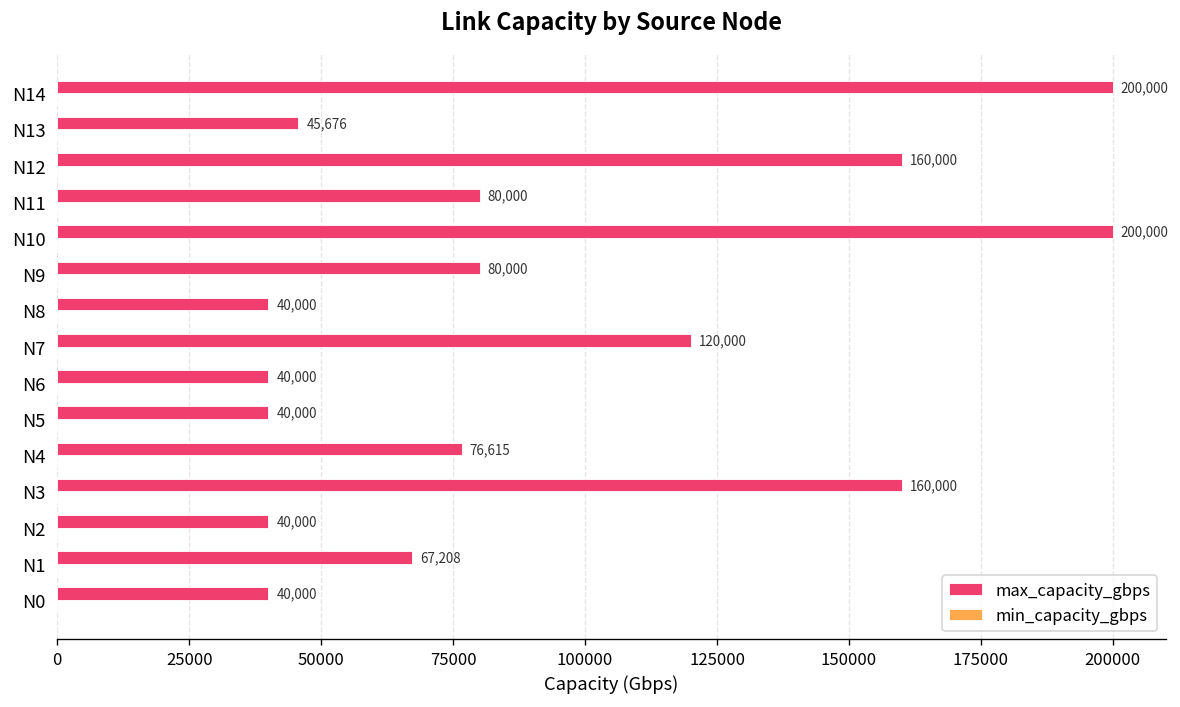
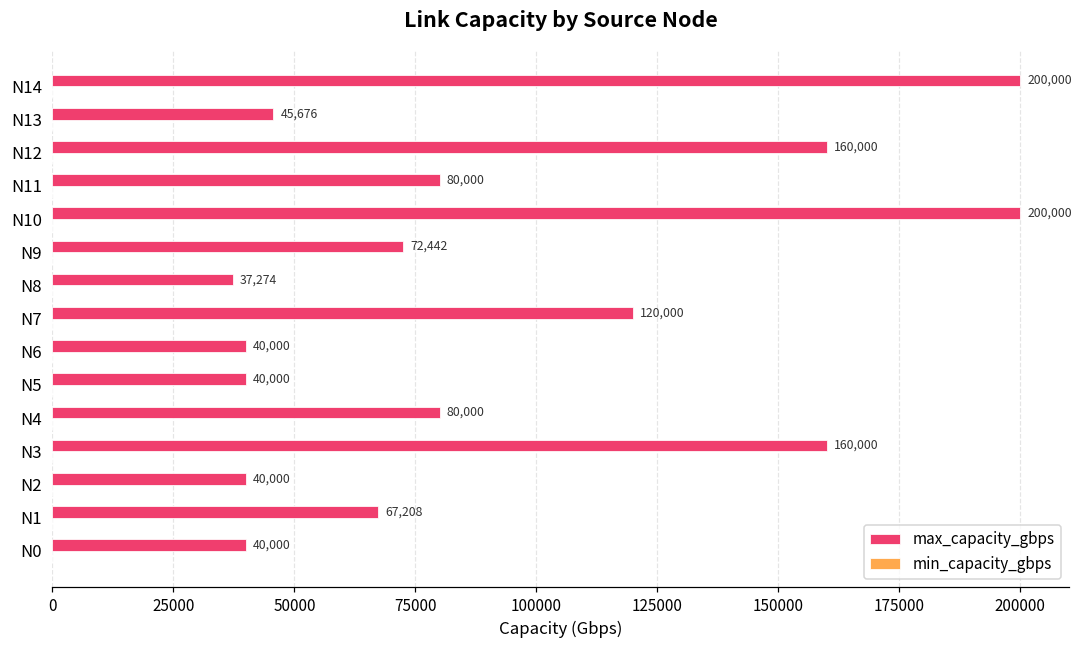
  {
    "max_capacity_gbps": {
      "N14": "200,000",
      "N13": "45,676",
      "N12": "160,000",
      "N11": "80,000",
      "N10": "200,000",
-     "N9": "80,000",
-     "N8": "40,000",
+     "N9": "72,442",
+     "N8": "37,274",
      "N7": "120,000",
      "N6": "40,000",
      "N5": "40,000",
-     "N4": "76,615",
+     "N4": "80,000",
      "N3": "160,000",
      "N2": "40,000",
      "N1": "67,208",
      "N0": "40,000"
    },
    "min_capacity_gbps": {
      "N14": "0",
      "N13": "0",
      "N12": "0",
      "N11": "0",
      "N10": "0",
      "N9": "0",
      "N8": "0",
      "N7": "0",
      "N6": "0",
      "N5": "0",
      "N4": "0",
      "N3": "0",
      "N2": "0",
      "N1": "0",
      "N0": "0"
    }
  }
